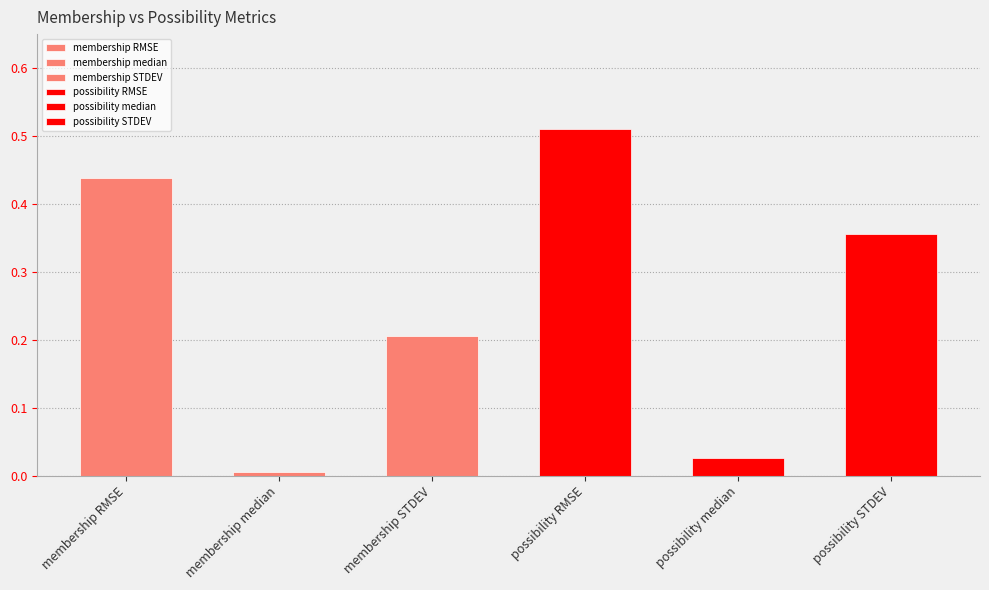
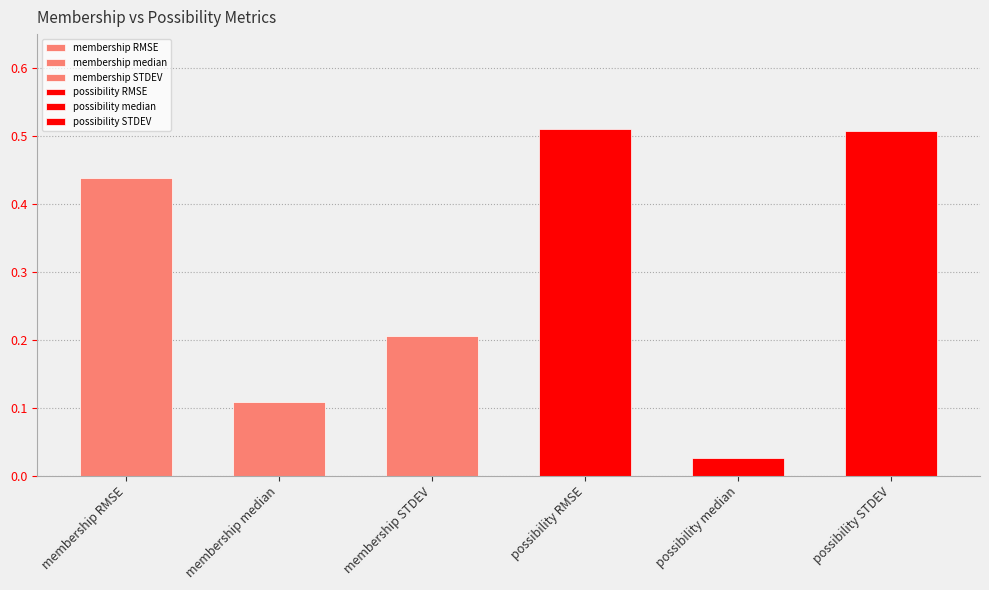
  {
    "membership RMSE": 0.44,
-   "membership median": 0.01,
+   "membership median": 0.11,
    "membership STDEV": 0.21,
    "possibility RMSE": 0.51,
    "possibility median": 0.03,
-   "possibility STDEV": 0.36
+   "possibility STDEV": 0.51
  }
